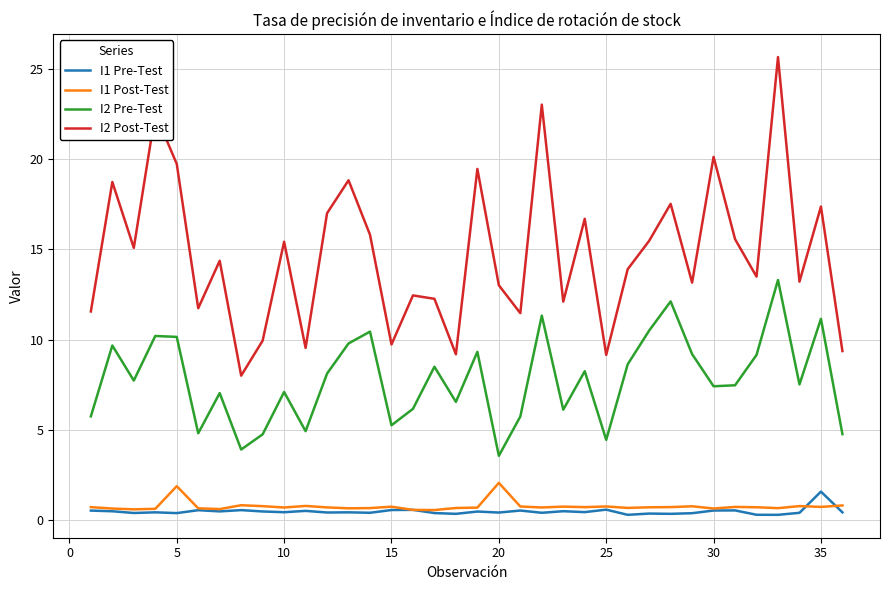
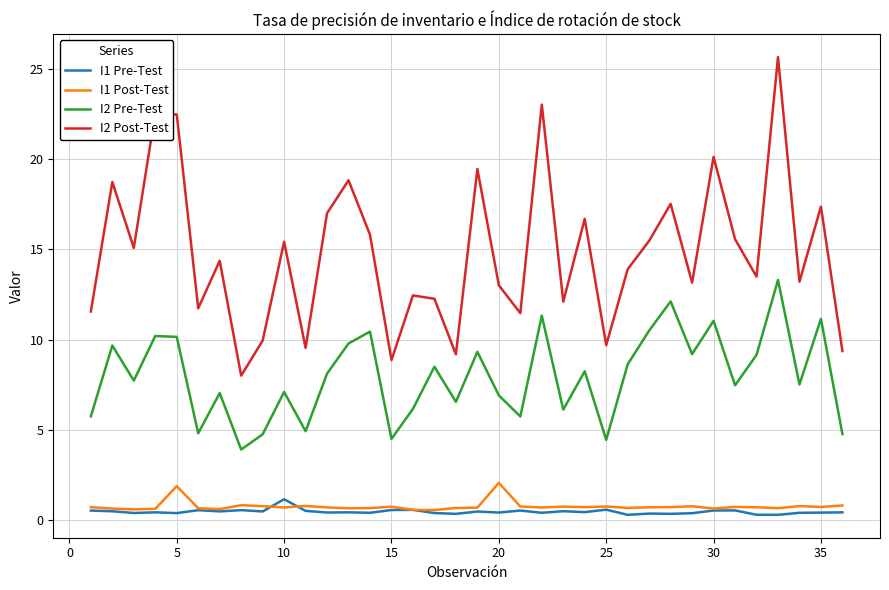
  {
    "I1 Pre-Test": {
      "5": 0.4,
-     "10": 0.4,
+     "10": 1.2,
      "15": 0.6,
      "20": 0.4,
      "25": 0.6,
-     "35": 1.6
+     "35": 0.4
    },
    "I1 Post-Test": {
      "5": 1.9,
      "10": 0.7,
      "15": 0.8,
      "20": 2.1,
      "25": 0.8,
      "35": 0.7
    },
    "I2 Pre-Test": {
      "5": 10.2,
      "10": 7.1,
-     "15": 5.3,
-     "20": 3.6,
+     "15": 4.5,
+     "20": 6.9,
      "25": 4.5,
-     "30": 7.4,
+     "30": 11.0,
      "35": 11.2
    },
    "I2 Post-Test": {
-     "5": 19.7,
+     "5": 22.5,
      "10": 15.4,
-     "15": 9.7,
+     "15": 8.9,
      "20": 13.0,
-     "25": 9.2,
+     "25": 9.7,
      "30": 20.1,
      "35": 17.4
    }
  }
